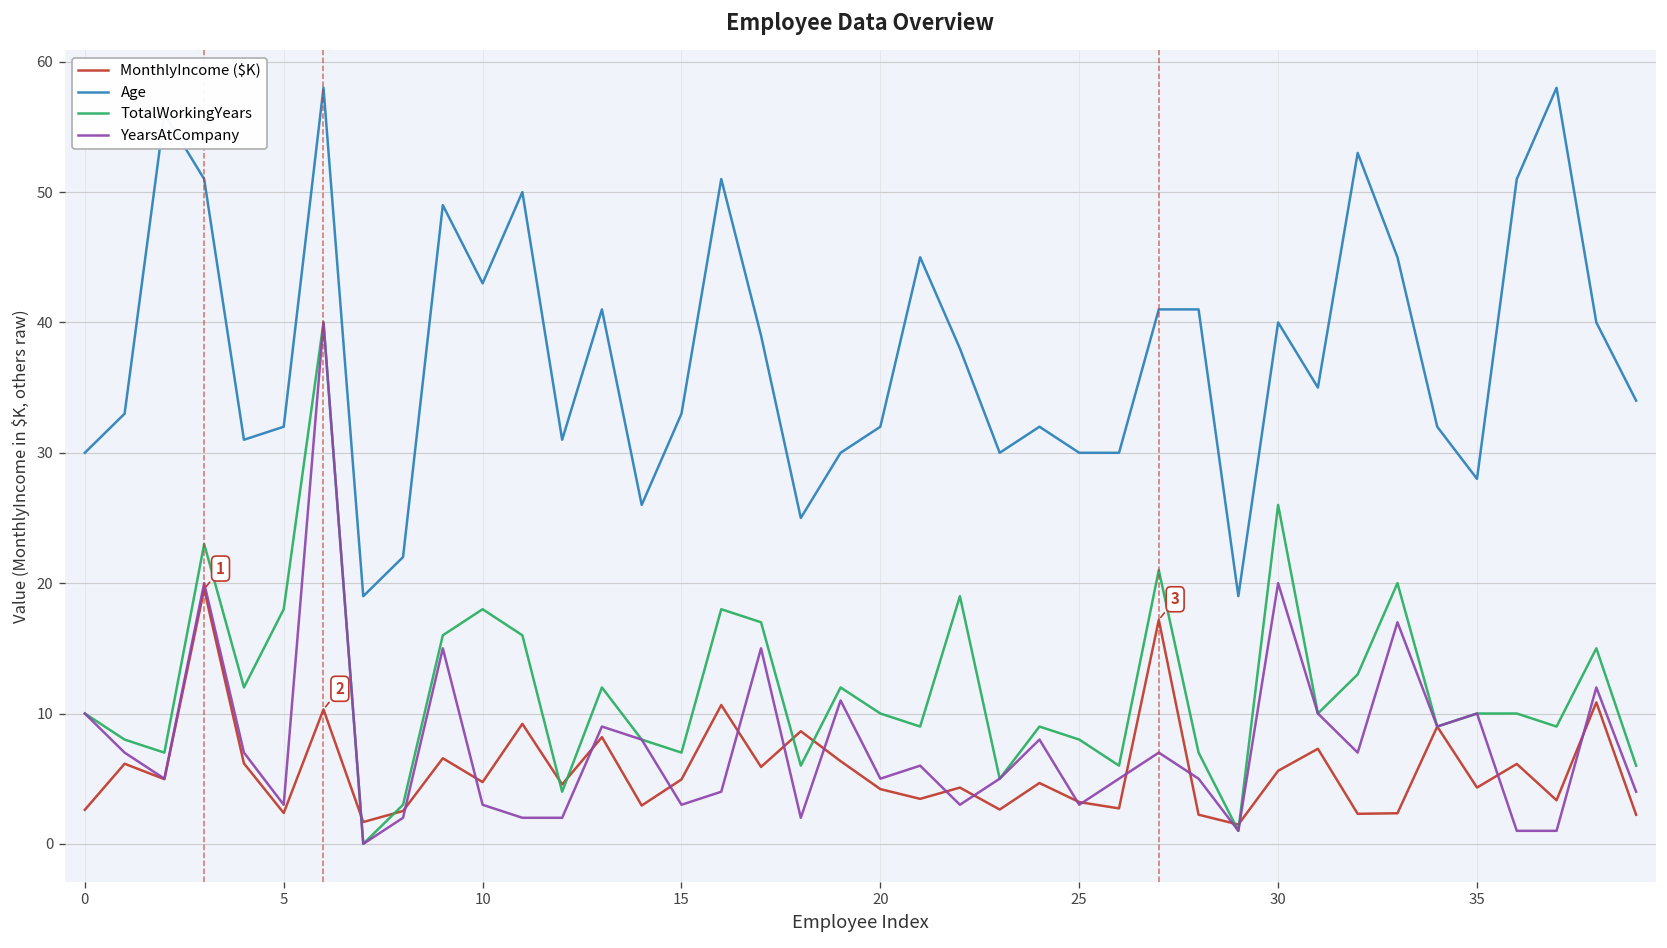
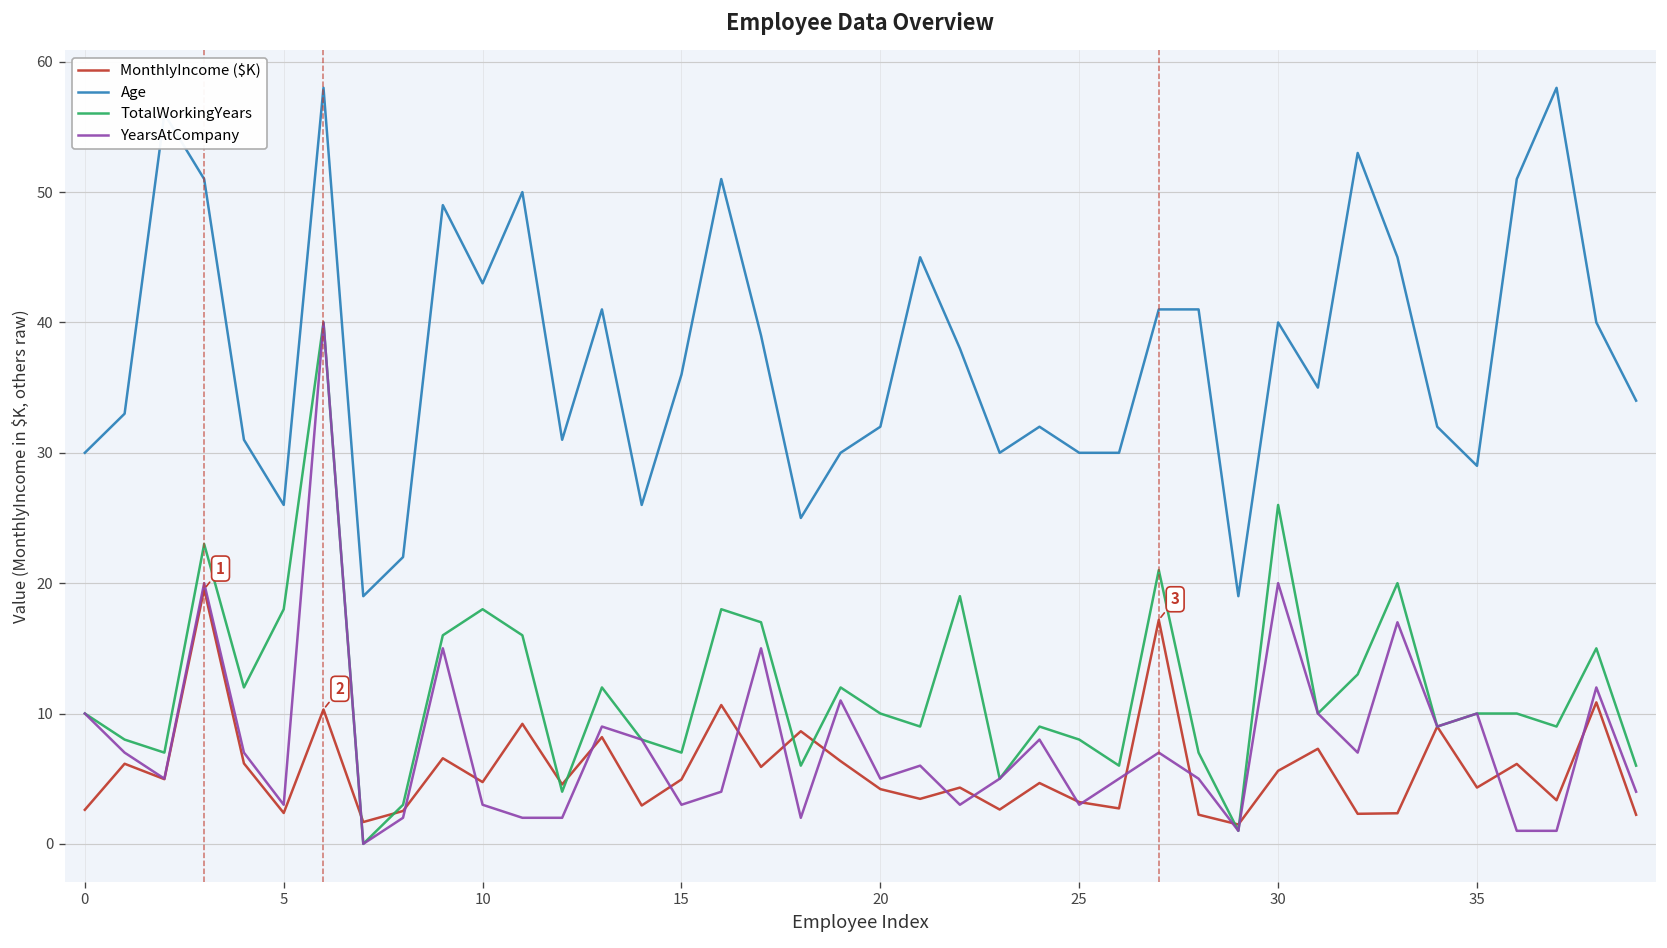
  {
    "Age": {
      "0": 30,
-     "5": 32,
+     "5": 26,
      "10": 43,
-     "15": 33,
+     "15": 36,
      "20": 32,
      "25": 30,
      "30": 40,
-     "35": 28
+     "35": 29
    },
    "TotalWorkingYears": {
      "5": 18,
      "10": 18,
      "15": 7,
      "20": 10,
      "25": 8,
      "30": 26
    },
    "YearsAtCompany": {
      "5": 3,
      "10": 3,
      "15": 3,
      "20": 5,
      "30": 20
    }
  }
